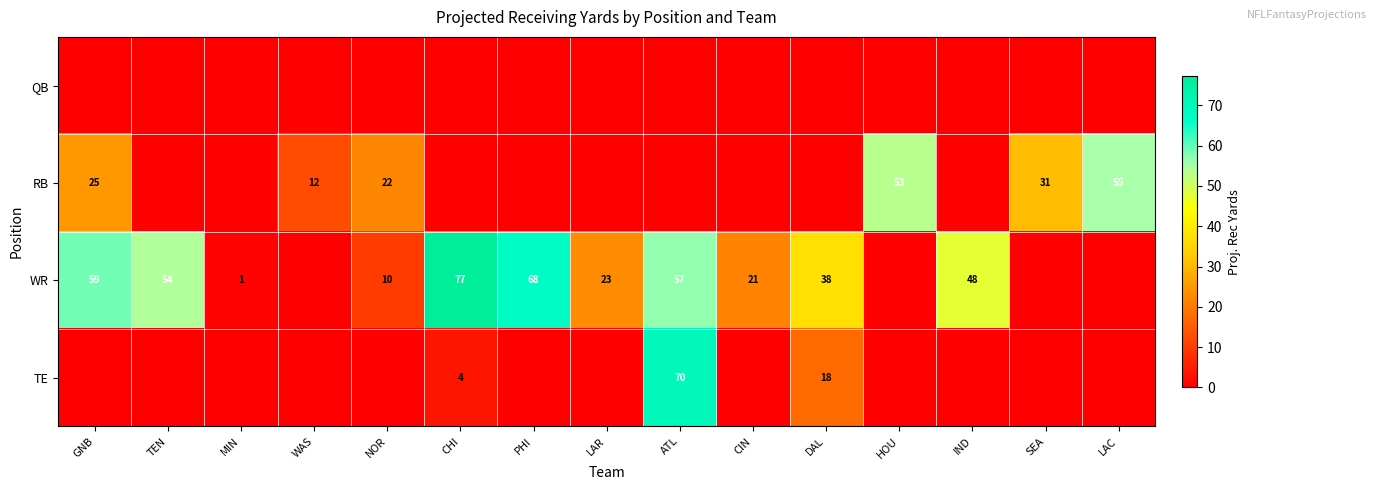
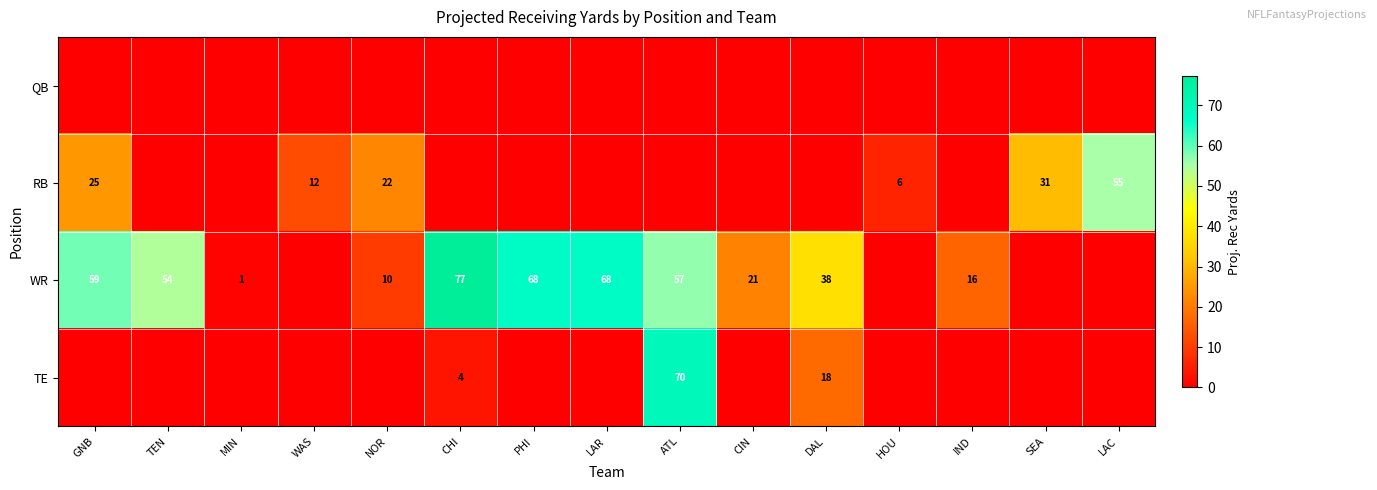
  {
    "RB": {
      "GNB": 25,
      "WAS": 12,
      "NOR": 22,
-     "HOU": 53,
+     "HOU": 6,
      "SEA": 31,
      "LAC": 55
    },
    "WR": {
      "GNB": 59,
      "TEN": 54,
      "MIN": 1,
      "NOR": 10,
      "CHI": 77,
      "PHI": 68,
-     "LAR": 23,
+     "LAR": 68,
      "ATL": 57,
      "CIN": 21,
      "DAL": 38,
-     "IND": 48
+     "IND": 16
    },
    "TE": {
      "CHI": 4,
      "ATL": 70,
      "DAL": 18
    }
  }
